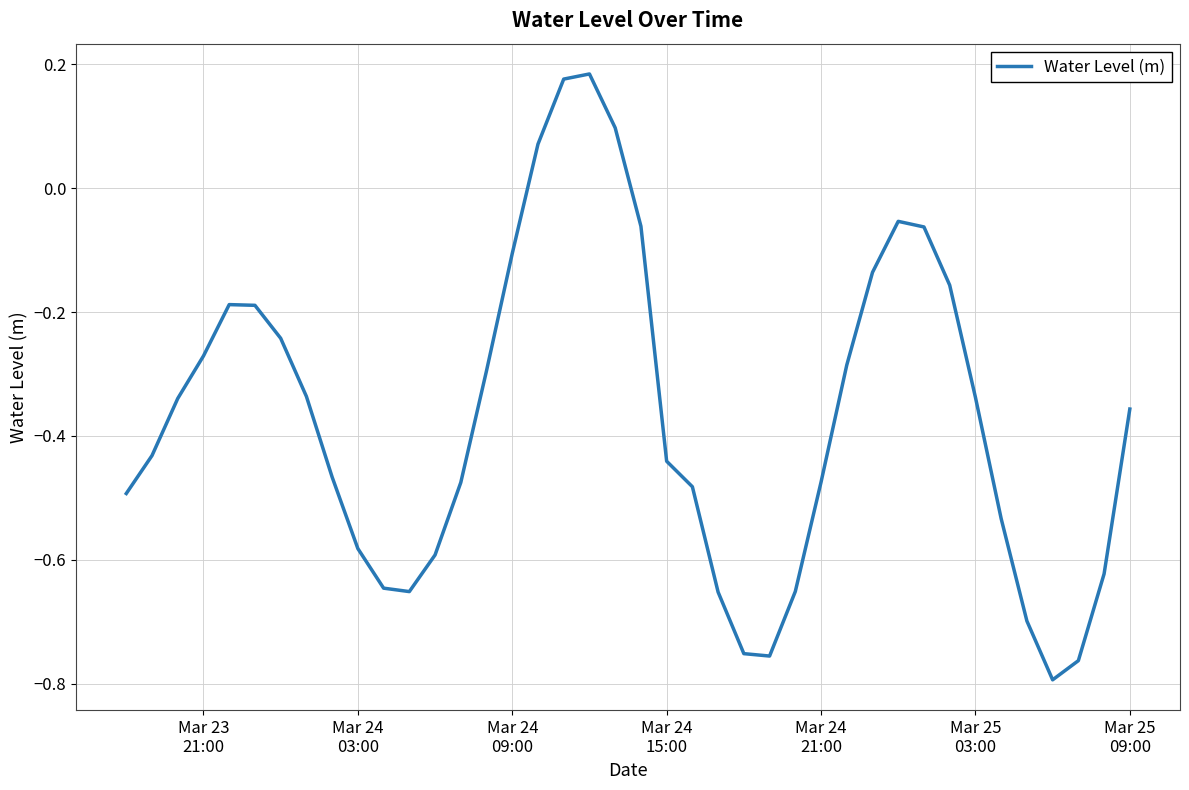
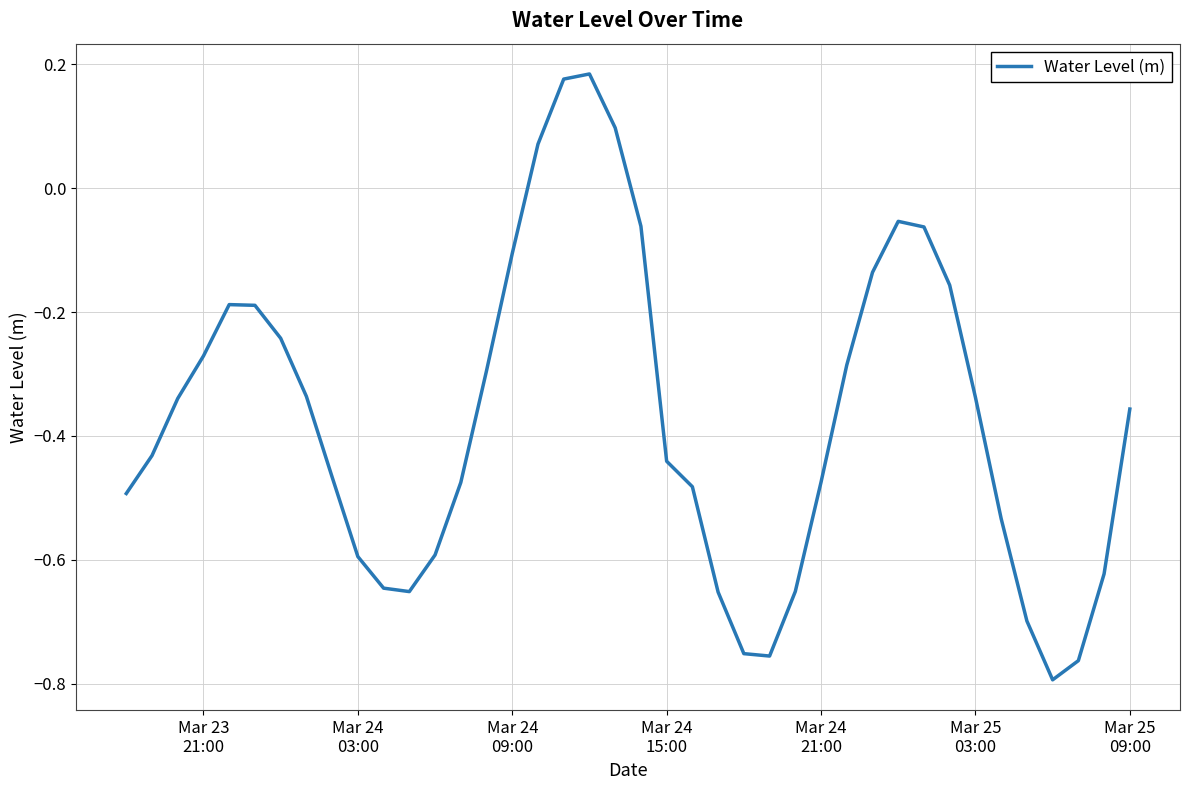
  {
    "Mar 23 21:00": -0.27,
-   "Mar 24 03:00": -0.58,
+   "Mar 24 03:00": -0.59,
    "Mar 24 09:00": -0.11,
    "Mar 24 15:00": -0.44,
    "Mar 24 21:00": -0.47,
    "Mar 25 03:00": -0.34,
    "Mar 25 09:00": -0.36
  }
